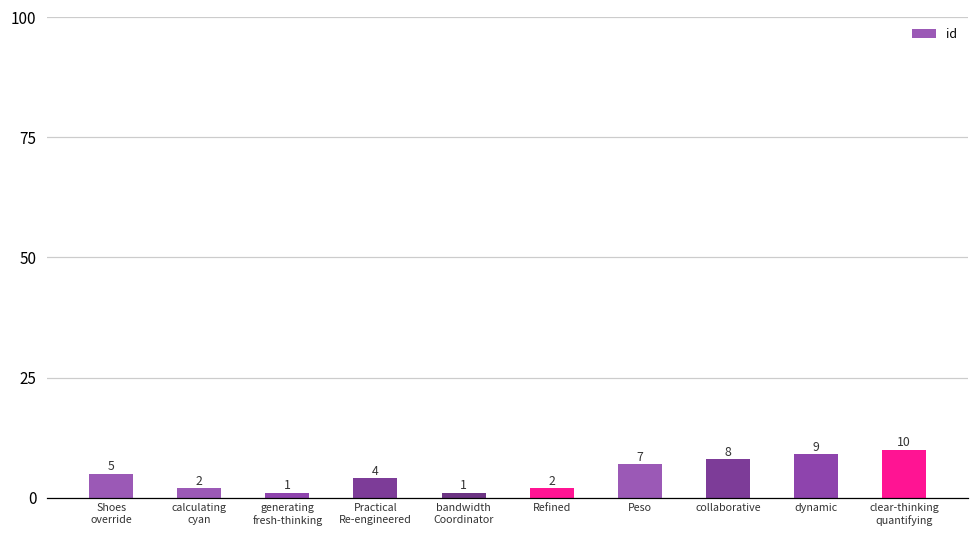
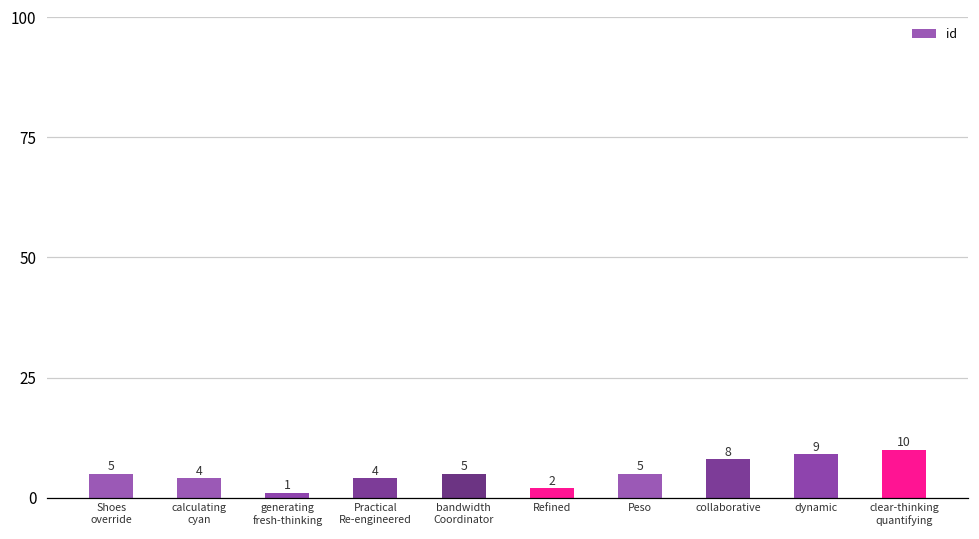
  {
    "Shoes override": 5,
-   "calculating cyan": 2,
+   "calculating cyan": 4,
    "generating fresh-thinking": 1,
    "Practical Re-engineered": 4,
-   "bandwidth Coordinator": 1,
+   "bandwidth Coordinator": 5,
    "Refined": 2,
-   "Peso": 7,
+   "Peso": 5,
    "collaborative": 8,
    "dynamic": 9,
    "clear-thinking quantifying": 10
  }
